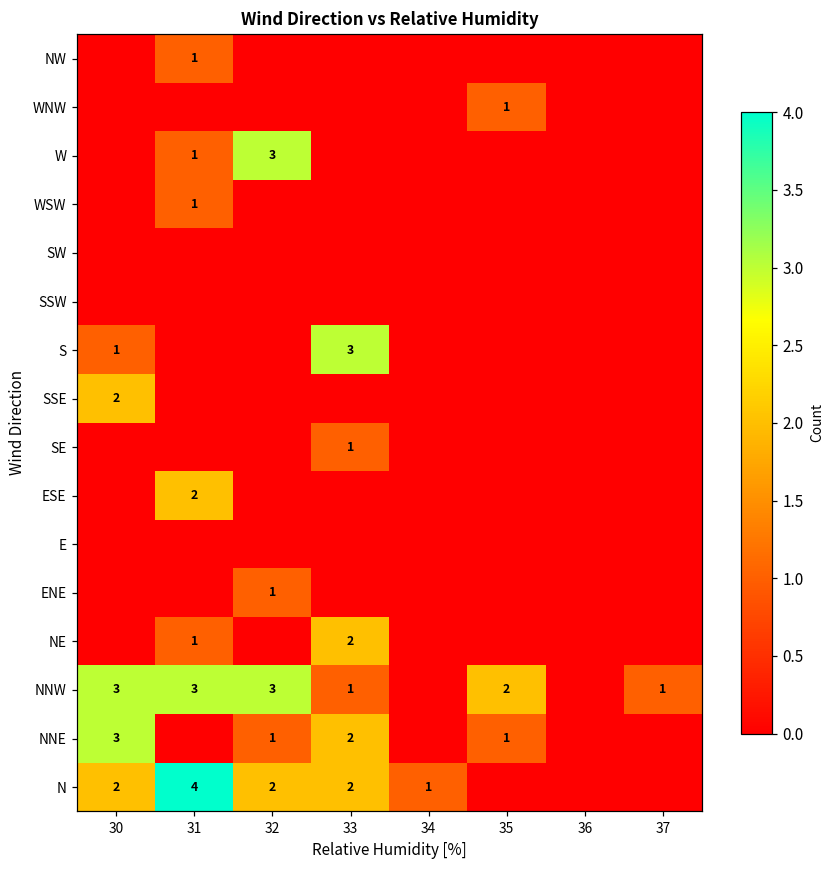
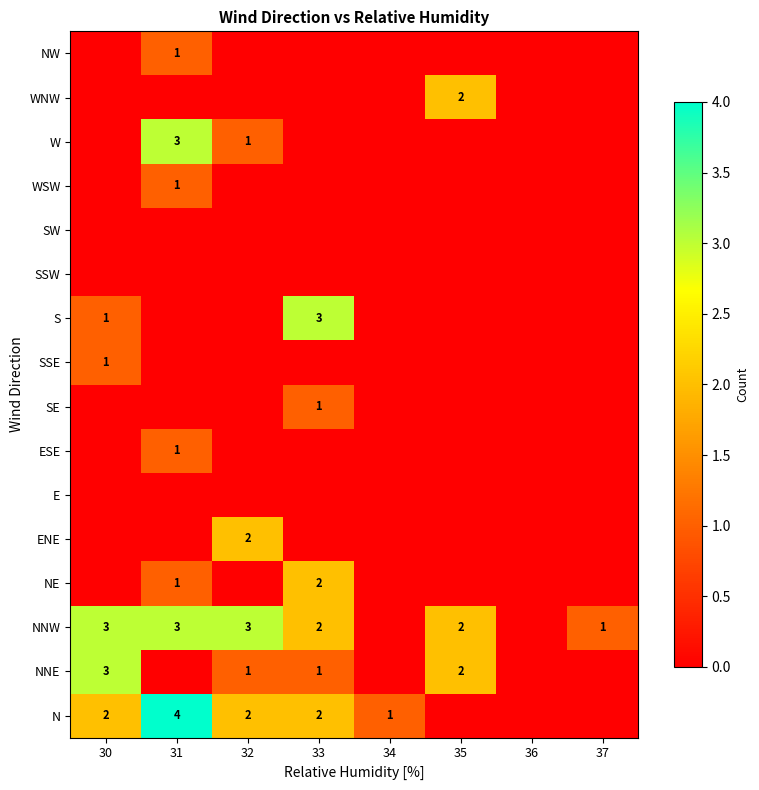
  {
    "NW": {
      "31": 1
    },
    "WNW": {
-     "35": 1
+     "35": 2
    },
    "W": {
-     "31": 1,
-     "32": 3
+     "31": 3,
+     "32": 1
    },
    "WSW": {
      "31": 1
    },
    "S": {
      "30": 1,
      "33": 3
    },
    "SSE": {
-     "30": 2
+     "30": 1
    },
    "SE": {
      "33": 1
    },
    "ESE": {
-     "31": 2
+     "31": 1
    },
    "ENE": {
-     "32": 1
+     "32": 2
    },
    "NE": {
      "31": 1,
      "33": 2
    },
    "NNW": {
      "30": 3,
      "31": 3,
      "32": 3,
-     "33": 1,
+     "33": 2,
      "35": 2,
      "37": 1
    },
    "NNE": {
      "30": 3,
      "32": 1,
-     "33": 2,
-     "35": 1
+     "33": 1,
+     "35": 2
    },
    "N": {
      "30": 2,
      "31": 4,
      "32": 2,
      "33": 2,
      "34": 1
    }
  }
